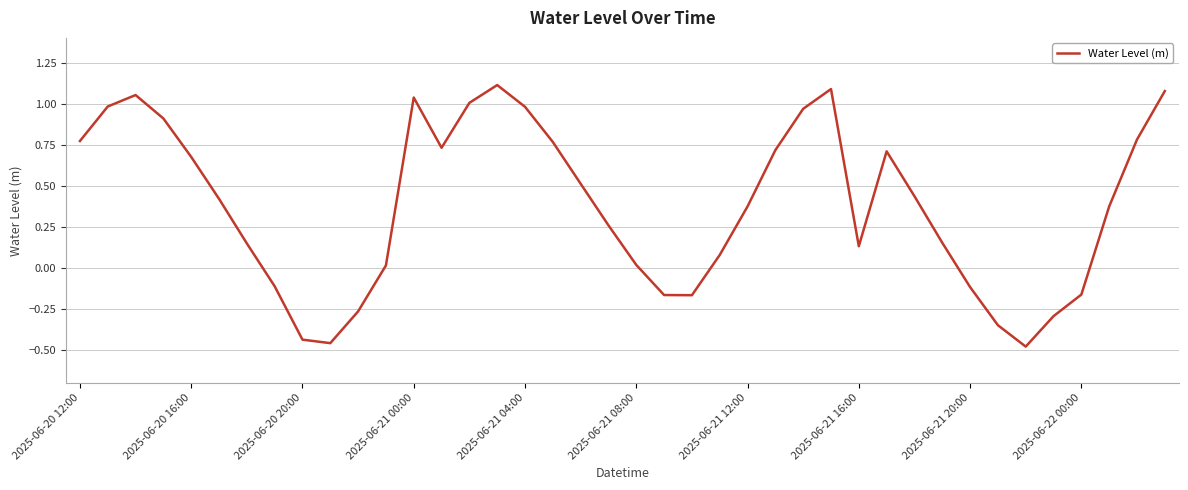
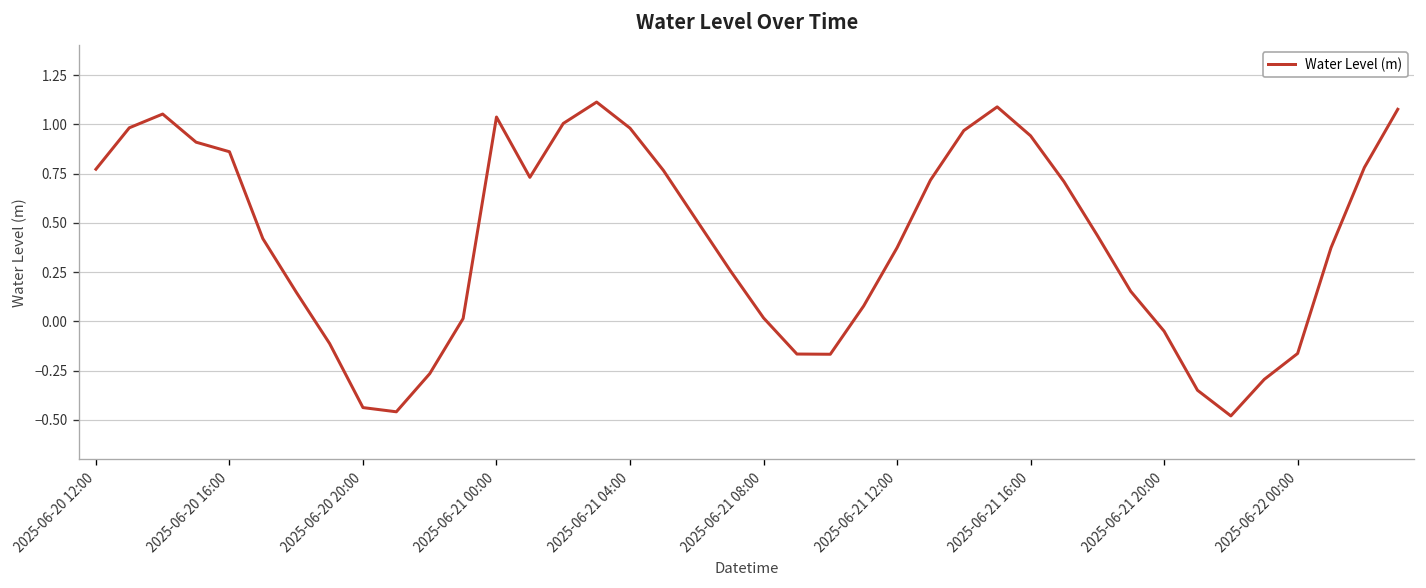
  {
    "2025-06-20 12:00": 0.77,
-   "2025-06-20 16:00": 0.68,
+   "2025-06-20 16:00": 0.86,
    "2025-06-20 20:00": -0.44,
    "2025-06-21 00:00": 1.04,
    "2025-06-21 04:00": 0.98,
    "2025-06-21 08:00": 0.02,
    "2025-06-21 12:00": 0.37,
-   "2025-06-21 16:00": 0.13,
-   "2025-06-21 20:00": -0.12,
+   "2025-06-21 16:00": 0.94,
+   "2025-06-21 20:00": -0.05,
    "2025-06-22 00:00": -0.16
  }
